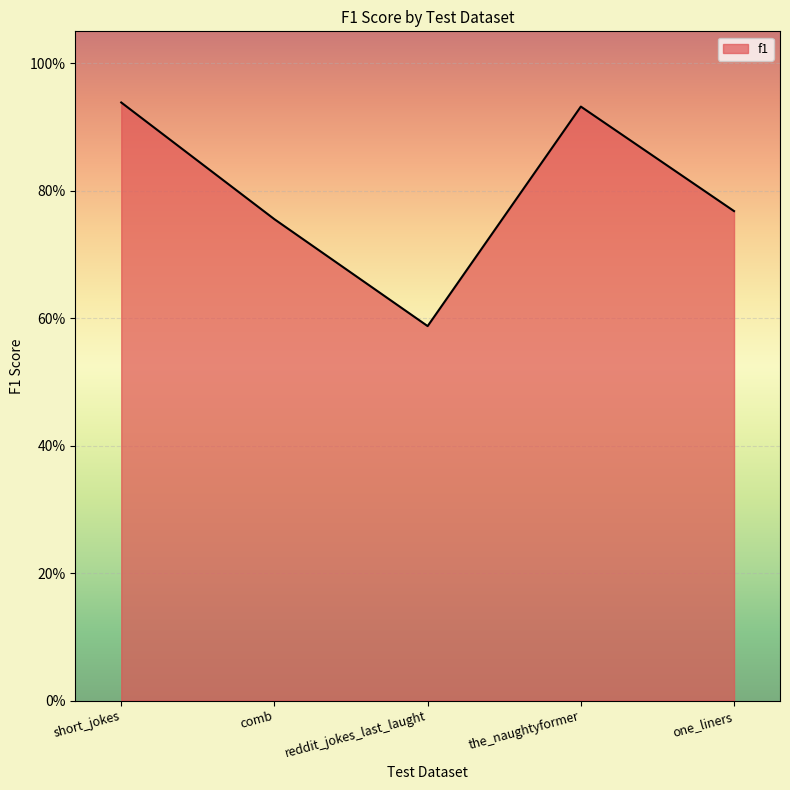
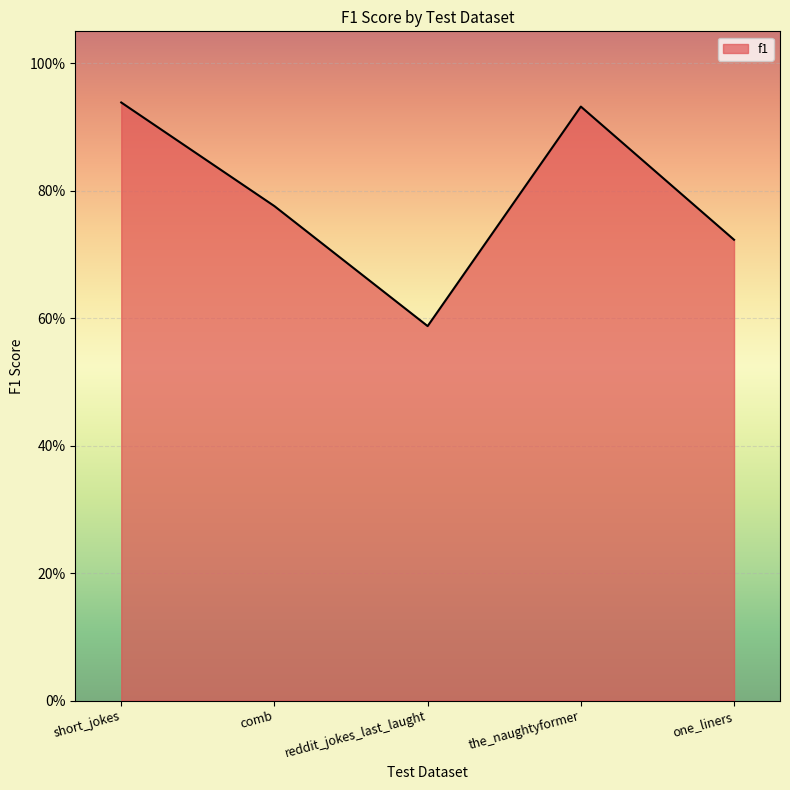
  {
    "short_jokes": "94%",
-   "comb": "76%",
+   "comb": "78%",
    "reddit_jokes_last_laught": "59%",
    "the_naughtyformer": "93%",
-   "one_liners": "77%"
+   "one_liners": "72%"
  }
